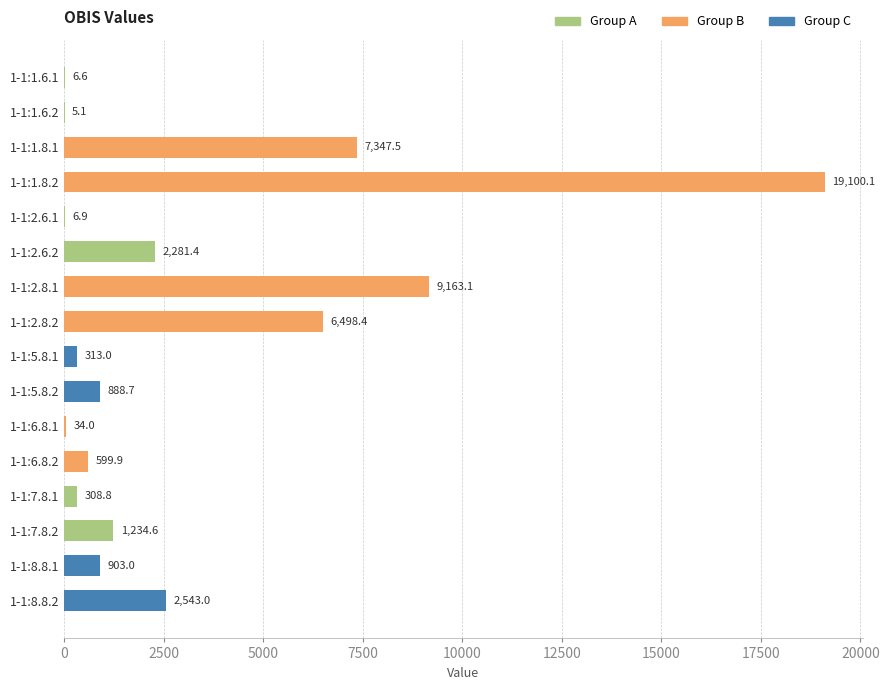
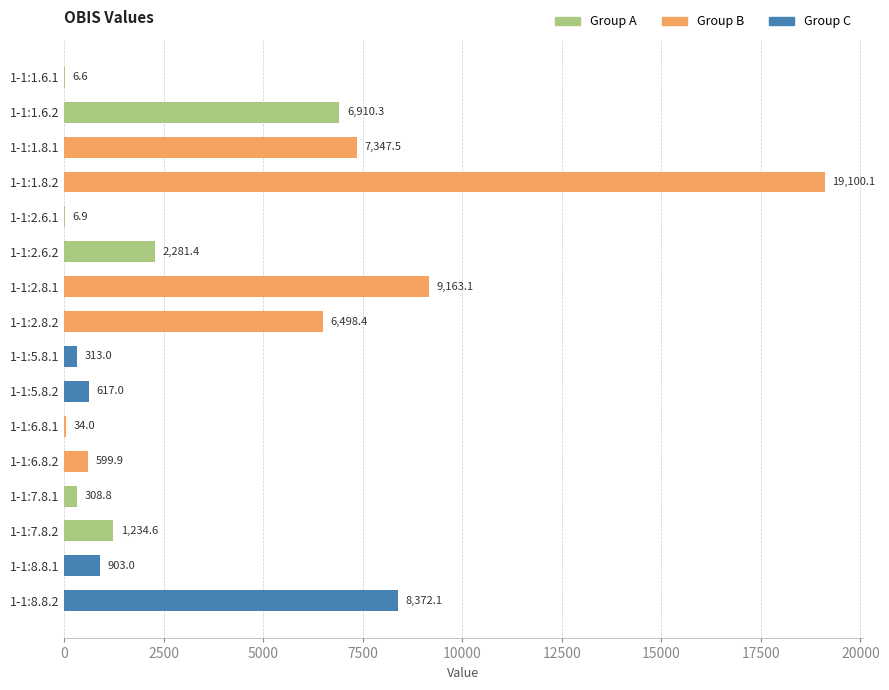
  {
    "1-1:1.6.1": "6.6",
-   "1-1:1.6.2": "5.1",
+   "1-1:1.6.2": "6,910.3",
    "1-1:1.8.1": "7,347.5",
    "1-1:1.8.2": "19,100.1",
    "1-1:2.6.1": "6.9",
    "1-1:2.6.2": "2,281.4",
    "1-1:2.8.1": "9,163.1",
    "1-1:2.8.2": "6,498.4",
    "1-1:5.8.1": "313.0",
-   "1-1:5.8.2": "888.7",
+   "1-1:5.8.2": "617.0",
    "1-1:6.8.1": "34.0",
    "1-1:6.8.2": "599.9",
    "1-1:7.8.1": "308.8",
    "1-1:7.8.2": "1,234.6",
    "1-1:8.8.1": "903.0",
-   "1-1:8.8.2": "2,543.0"
+   "1-1:8.8.2": "8,372.1"
  }
